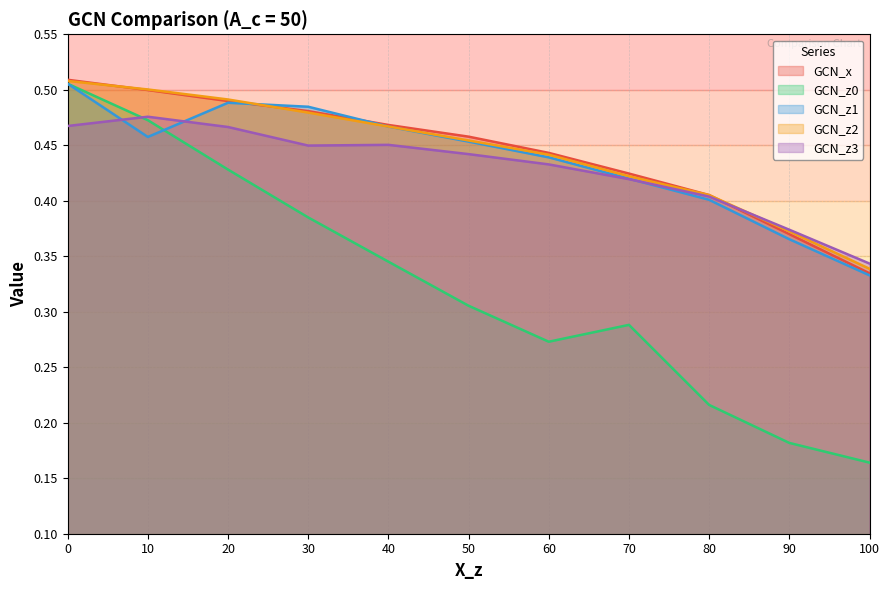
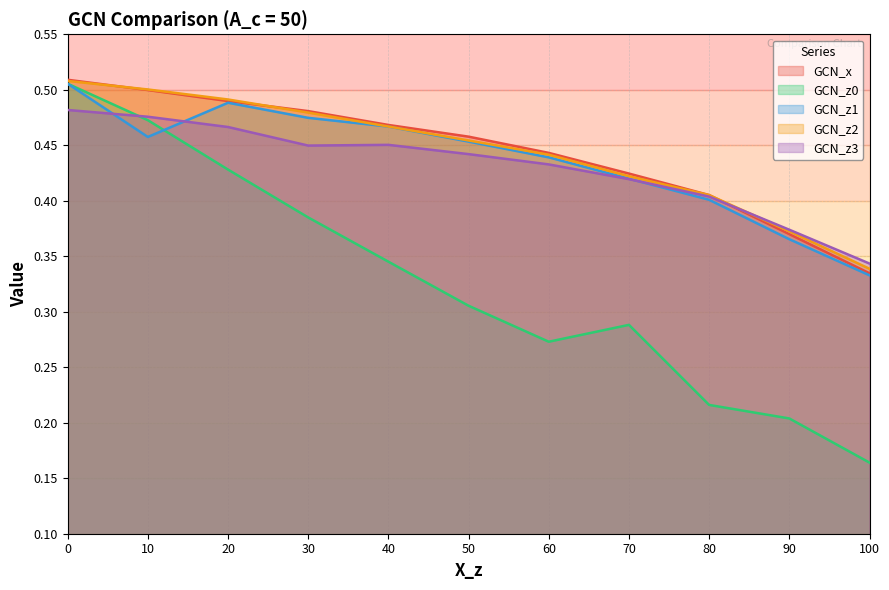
  {
    "GCN_z0": {
      "10": 0.473,
      "20": 0.428,
      "30": 0.385,
      "40": 0.345,
      "50": 0.305,
      "60": 0.273,
      "70": 0.288,
      "80": 0.216,
-     "90": 0.182,
+     "90": 0.204,
      "100": 0.164
    },
    "GCN_z1": {
      "10": 0.457,
-     "30": 0.485,
+     "30": 0.475,
      "60": 0.439,
      "80": 0.401,
      "90": 0.365
    },
    "GCN_z3": {
-     "0": 0.467,
+     "0": 0.482,
      "10": 0.476,
      "20": 0.466,
      "30": 0.450,
      "40": 0.450,
      "50": 0.442,
      "60": 0.433,
      "100": 0.343
    }
  }
